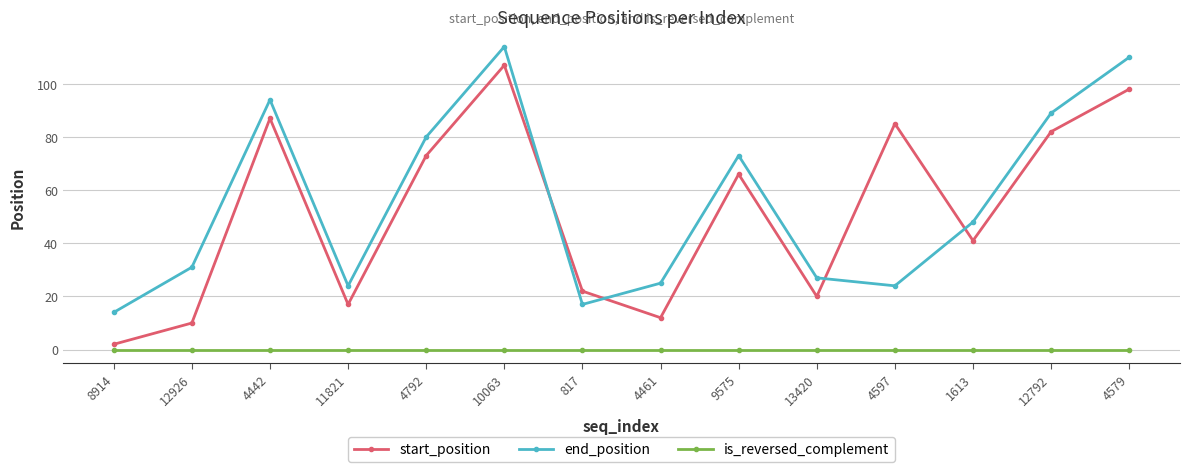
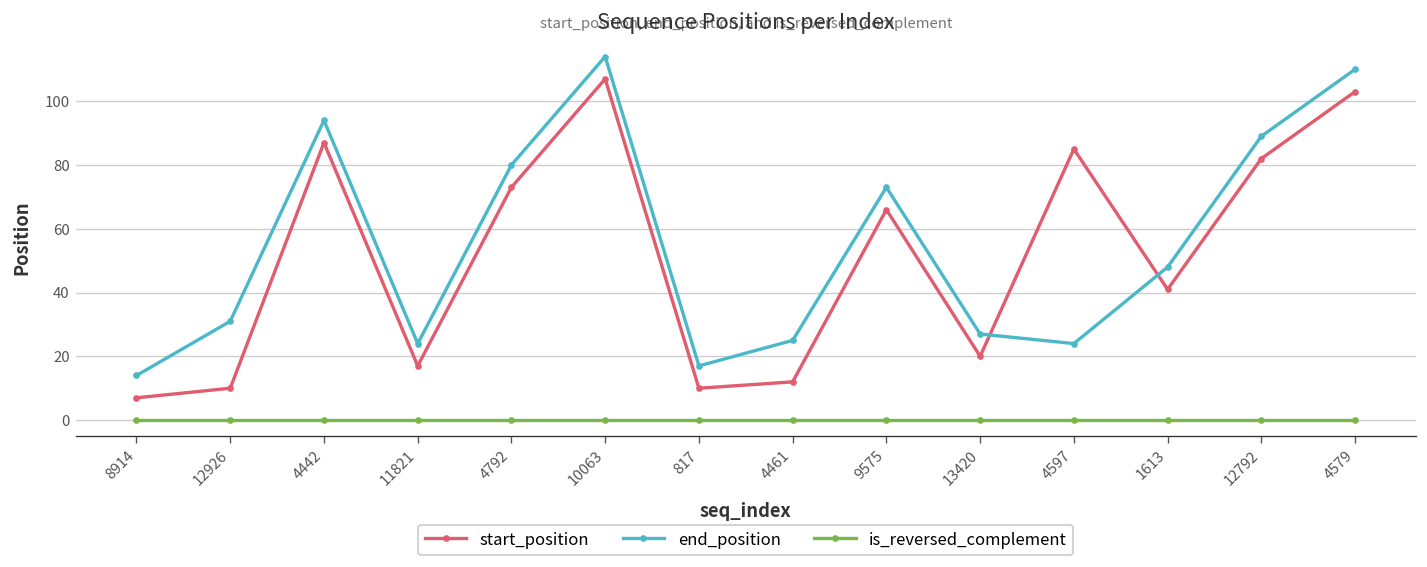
  {
    "start_position": {
-     "8914": 2,
+     "8914": 7,
      "12926": 10,
      "4442": 87,
      "11821": 17,
      "4792": 73,
      "10063": 107,
-     "817": 22,
+     "817": 10,
      "4461": 12,
      "9575": 66,
      "13420": 20,
      "4597": 85,
      "1613": 41,
      "12792": 82,
-     "4579": 98
+     "4579": 103
    },
    "end_position": {
      "8914": 14,
      "12926": 31,
      "4442": 94,
      "11821": 24,
      "4792": 80,
      "10063": 114,
      "817": 17,
      "4461": 25,
      "9575": 73,
      "13420": 27,
      "4597": 24,
      "1613": 48,
      "12792": 89,
      "4579": 110
    },
    "is_reversed_complement": {
      "8914": 0,
      "12926": 0,
      "4442": 0,
      "11821": 0,
      "4792": 0,
      "10063": 0,
      "817": 0,
      "4461": 0,
      "9575": 0,
      "13420": 0,
      "4597": 0,
      "1613": 0,
      "12792": 0,
      "4579": 0
    }
  }
